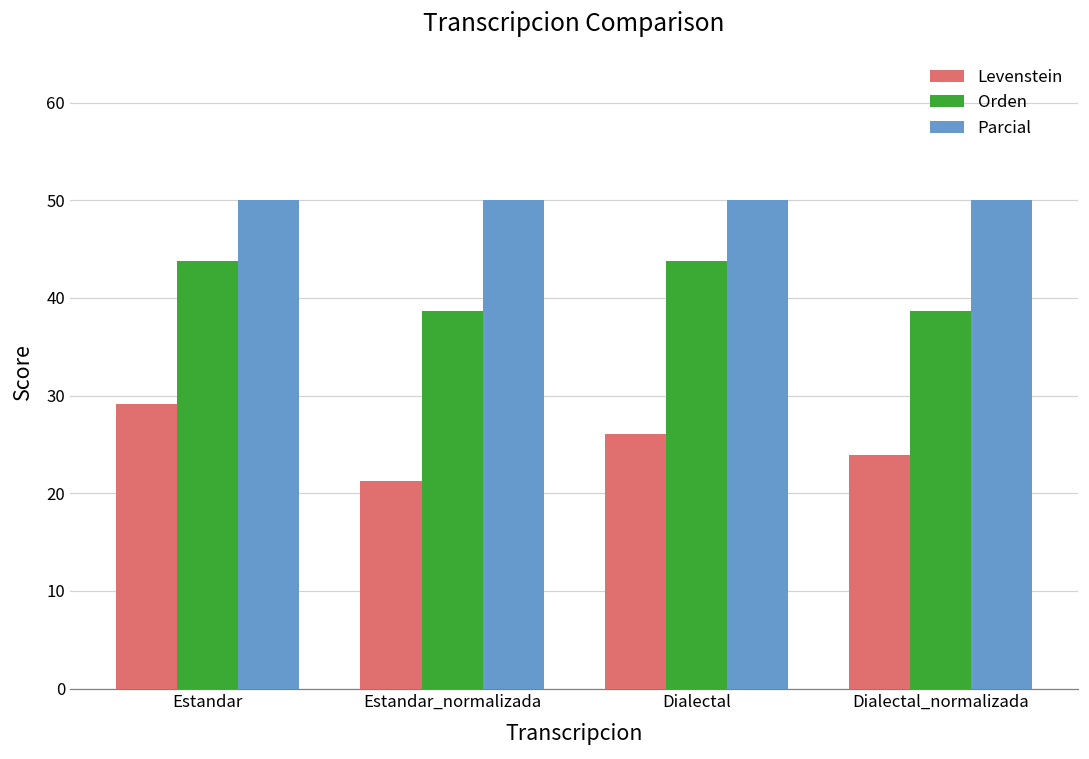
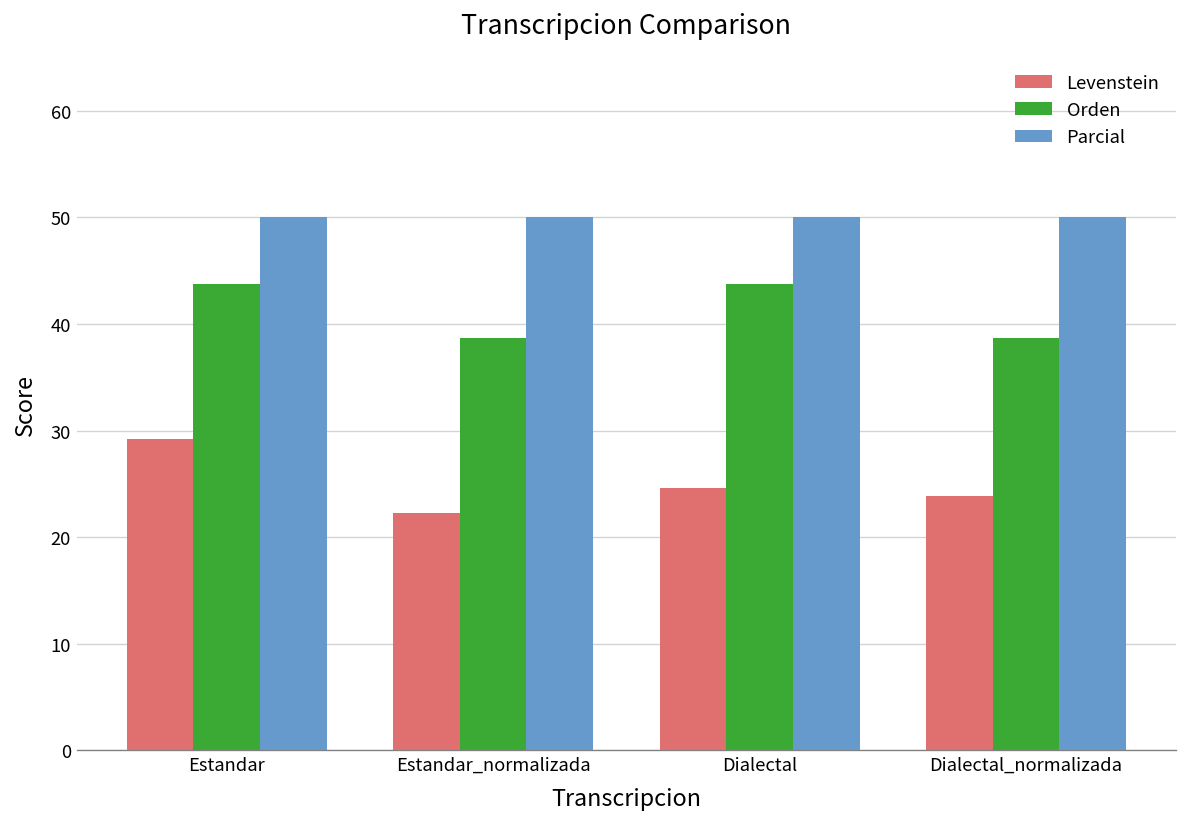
  {
    "Levenstein": {
      "Estandar": 29,
-     "Estandar_normalizada": 21,
-     "Dialectal": 26,
+     "Estandar_normalizada": 22,
+     "Dialectal": 25,
      "Dialectal_normalizada": 24
    },
    "Orden": {
      "Estandar": 44,
      "Estandar_normalizada": 39,
      "Dialectal": 44,
      "Dialectal_normalizada": 39
    },
    "Parcial": {
      "Estandar": 50,
      "Estandar_normalizada": 50,
      "Dialectal": 50,
      "Dialectal_normalizada": 50
    }
  }
